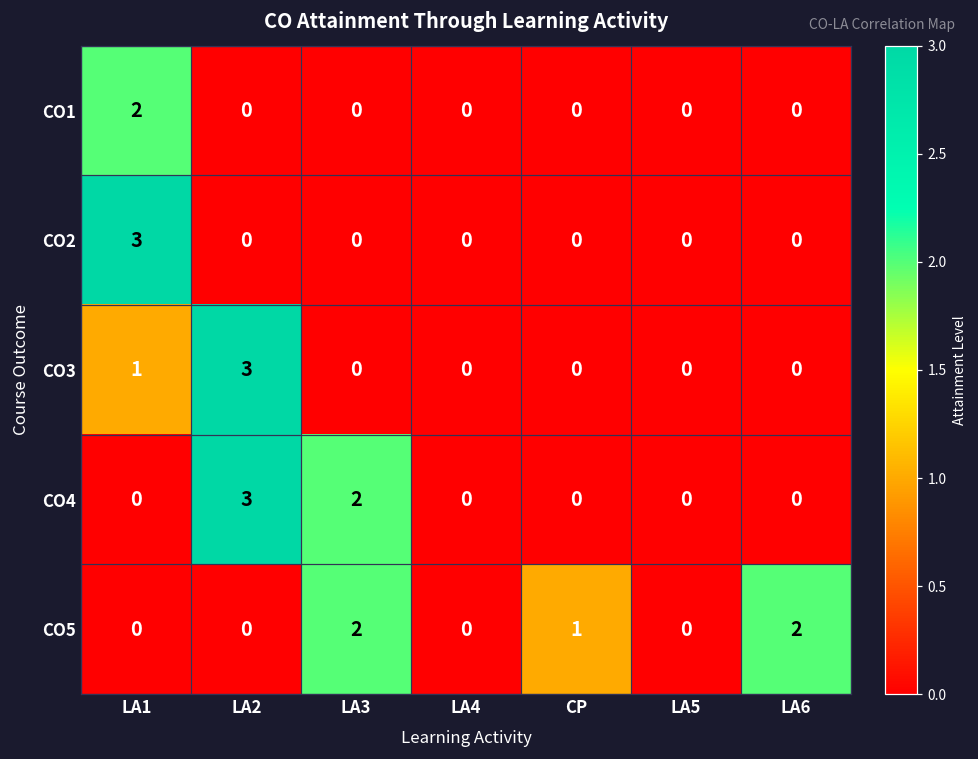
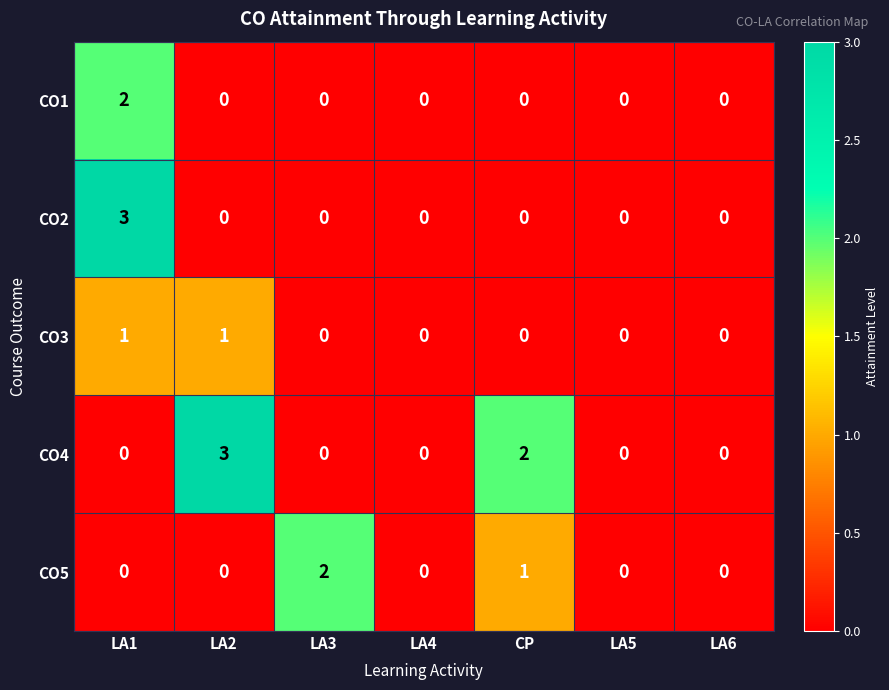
  {
    "CO1": {
      "LA1": 2,
      "LA2": 0,
      "LA3": 0,
      "LA4": 0,
      "CP": 0,
      "LA5": 0,
      "LA6": 0
    },
    "CO2": {
      "LA1": 3,
      "LA2": 0,
      "LA3": 0,
      "LA4": 0,
      "CP": 0,
      "LA5": 0,
      "LA6": 0
    },
    "CO3": {
      "LA1": 1,
-     "LA2": 3,
+     "LA2": 1,
      "LA3": 0,
      "LA4": 0,
      "CP": 0,
      "LA5": 0,
      "LA6": 0
    },
    "CO4": {
      "LA1": 0,
      "LA2": 3,
-     "LA3": 2,
+     "LA3": 0,
      "LA4": 0,
-     "CP": 0,
+     "CP": 2,
      "LA5": 0,
      "LA6": 0
    },
    "CO5": {
      "LA1": 0,
      "LA2": 0,
      "LA3": 2,
      "LA4": 0,
      "CP": 1,
      "LA5": 0,
-     "LA6": 2
+     "LA6": 0
    }
  }
